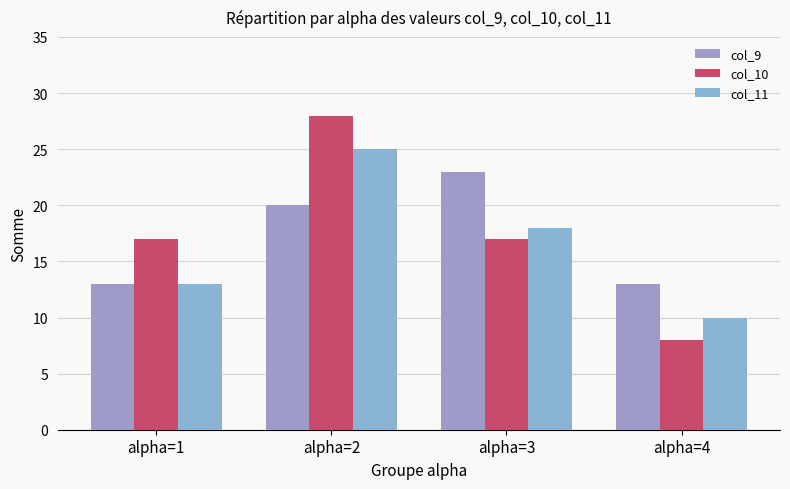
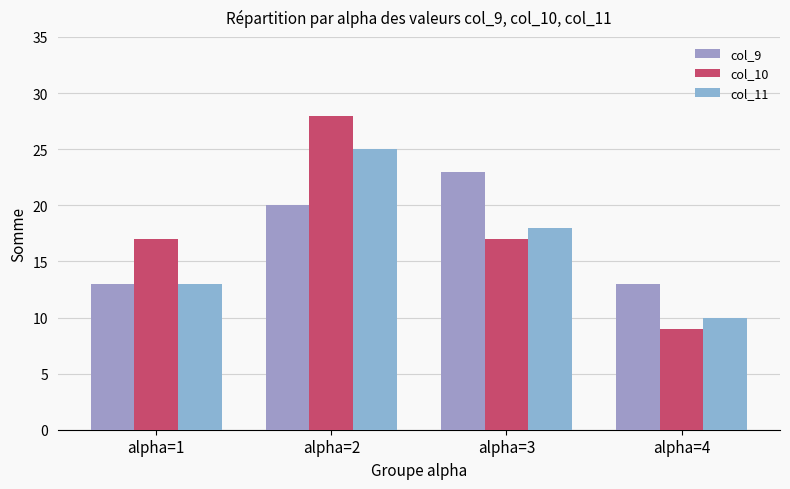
  {
    "col_10": {
      "alpha=1": 17,
      "alpha=2": 28,
      "alpha=3": 17,
-     "alpha=4": 8
+     "alpha=4": 9
    }
  }
